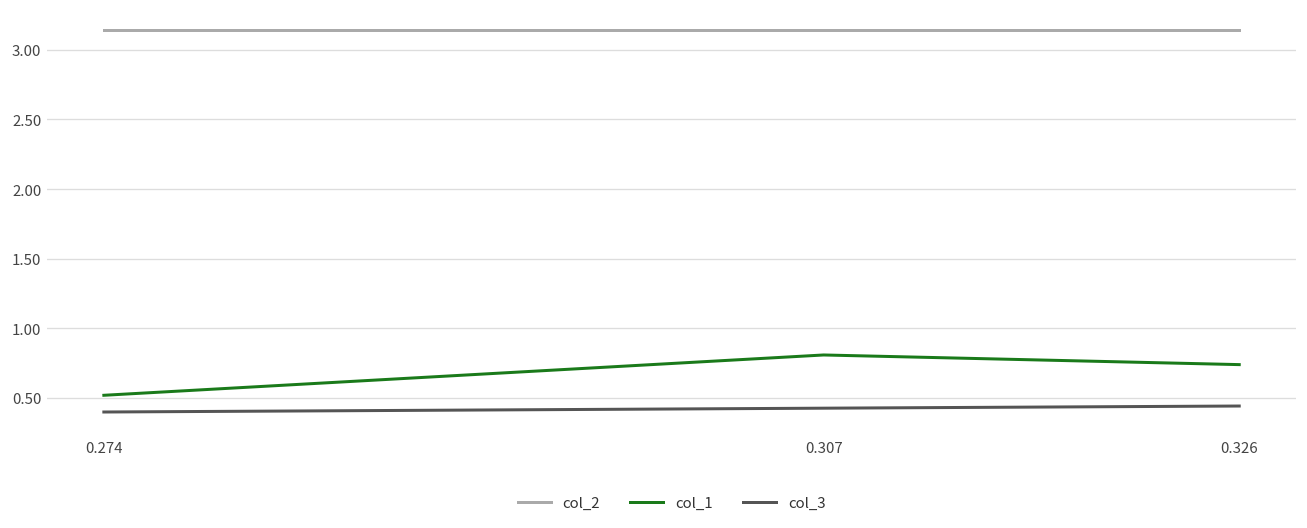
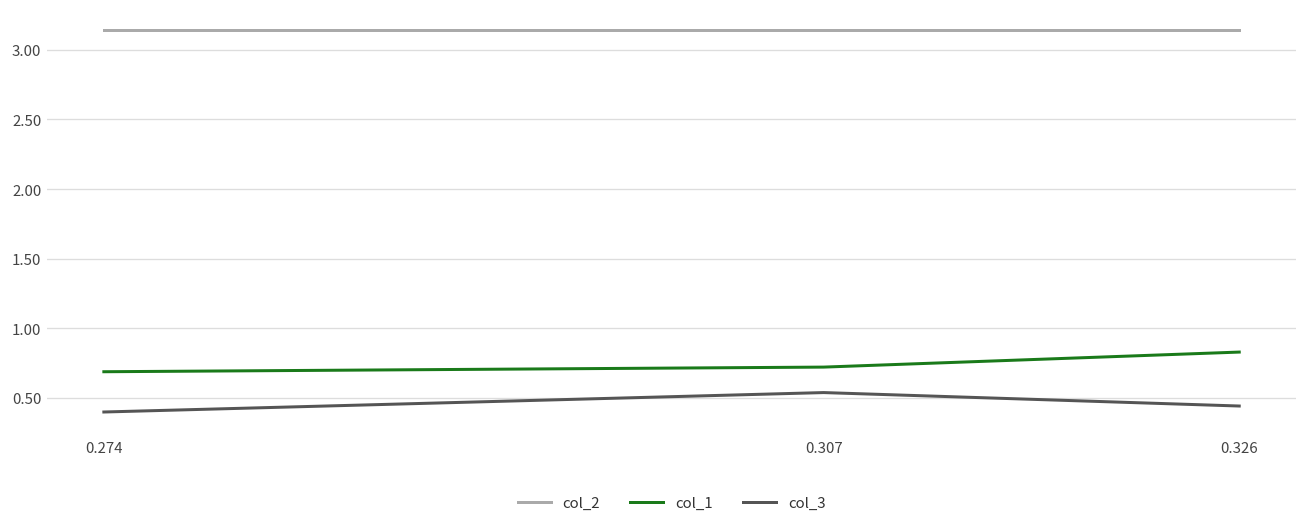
  {
    "col_2": {
      "0.274": 3.14,
      "0.307": 3.14,
      "0.326": 3.14
    },
    "col_1": {
-     "0.274": 0.52,
-     "0.307": 0.81,
-     "0.326": 0.74
+     "0.274": 0.69,
+     "0.307": 0.72,
+     "0.326": 0.83
    },
    "col_3": {
      "0.274": 0.40,
-     "0.307": 0.43,
+     "0.307": 0.54,
      "0.326": 0.44
    }
  }
